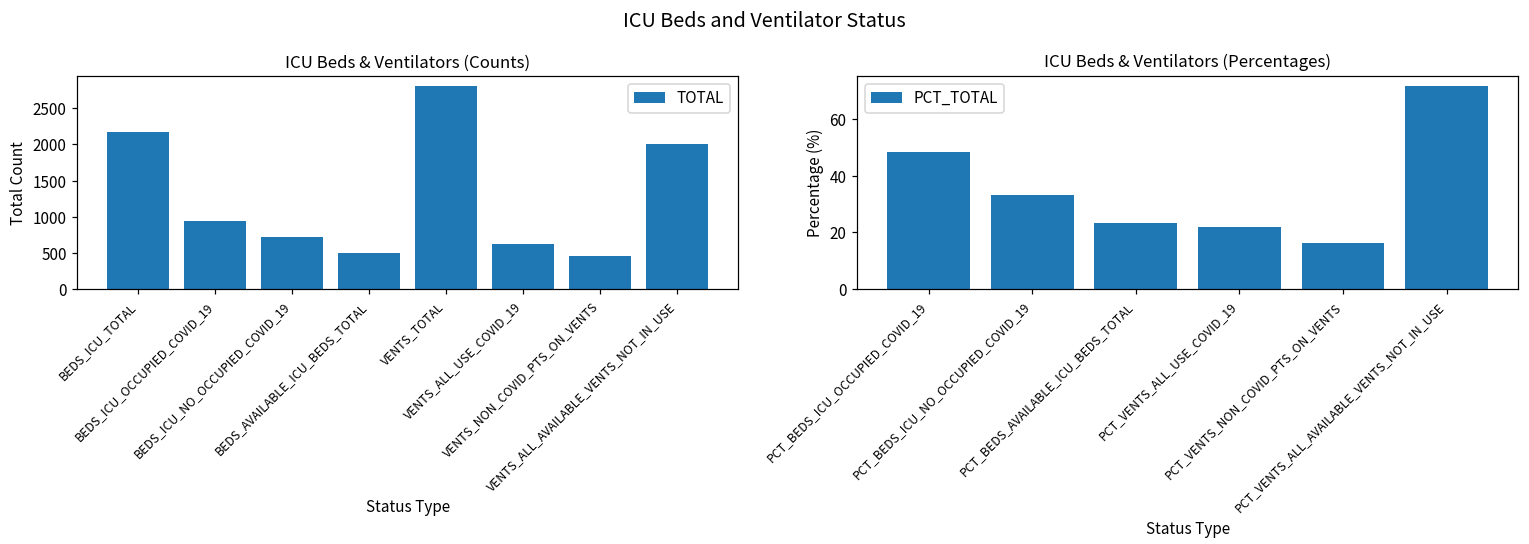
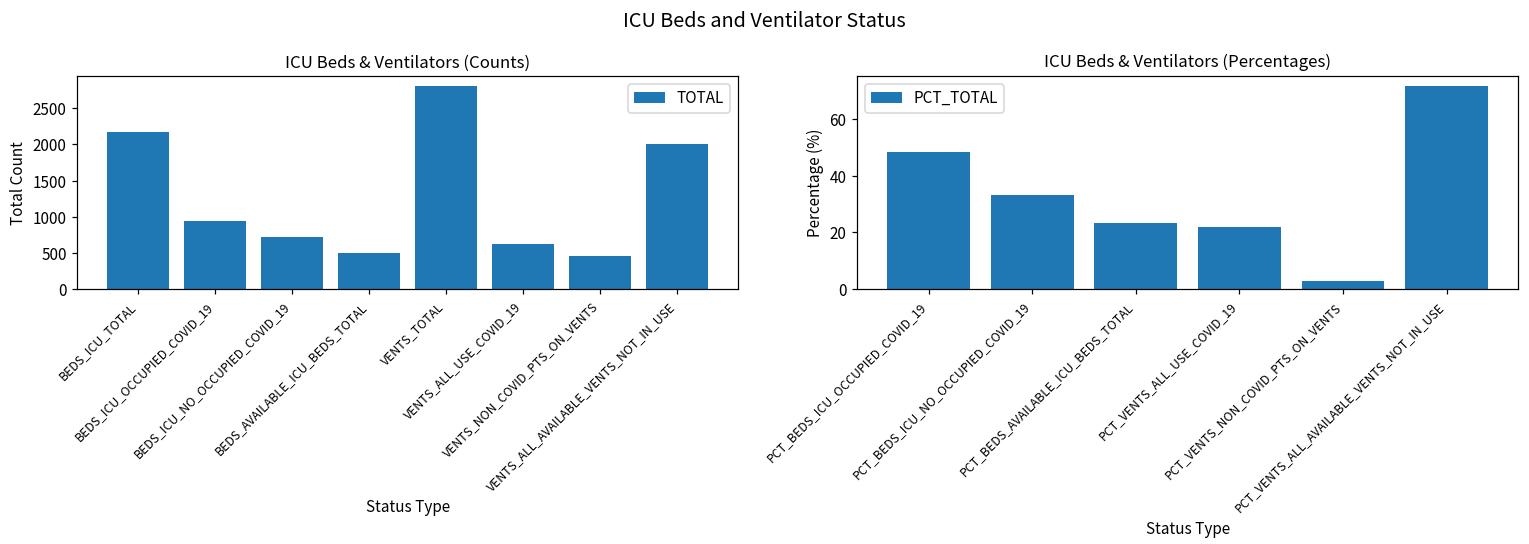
  {
    "ICU Beds & Ventilators (Counts)": {
      "BEDS_ICU_TOTAL": 2200,
      "BEDS_ICU_OCCUPIED_COVID_19": 900,
      "BEDS_ICU_NO_OCCUPIED_COVID_19": 700,
      "BEDS_AVAILABLE_ICU_BEDS_TOTAL": 500,
      "VENTS_TOTAL": 2800,
      "VENTS_ALL_USE_COVID_19": 600,
      "VENTS_NON_COVID_PTS_ON_VENTS": 500,
      "VENTS_ALL_AVAILABLE_VENTS_NOT_IN_USE": 2000
    },
    "ICU Beds & Ventilators (Percentages)": {
      "PCT_BEDS_ICU_OCCUPIED_COVID_19": 48,
      "PCT_BEDS_ICU_NO_OCCUPIED_COVID_19": 33,
      "PCT_BEDS_AVAILABLE_ICU_BEDS_TOTAL": 23,
      "PCT_VENTS_ALL_USE_COVID_19": 22,
-     "PCT_VENTS_NON_COVID_PTS_ON_VENTS": 16,
+     "PCT_VENTS_NON_COVID_PTS_ON_VENTS": 3,
      "PCT_VENTS_ALL_AVAILABLE_VENTS_NOT_IN_USE": 72
    }
  }
